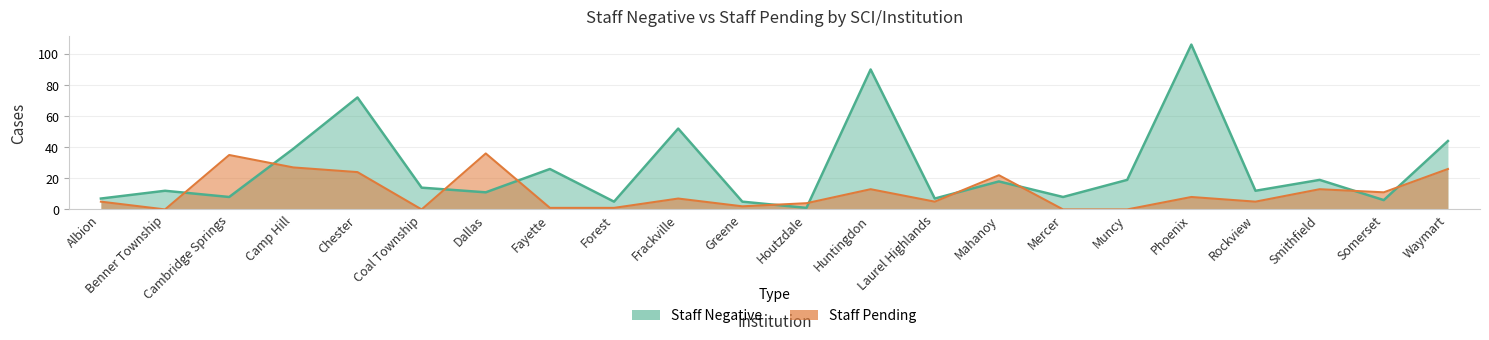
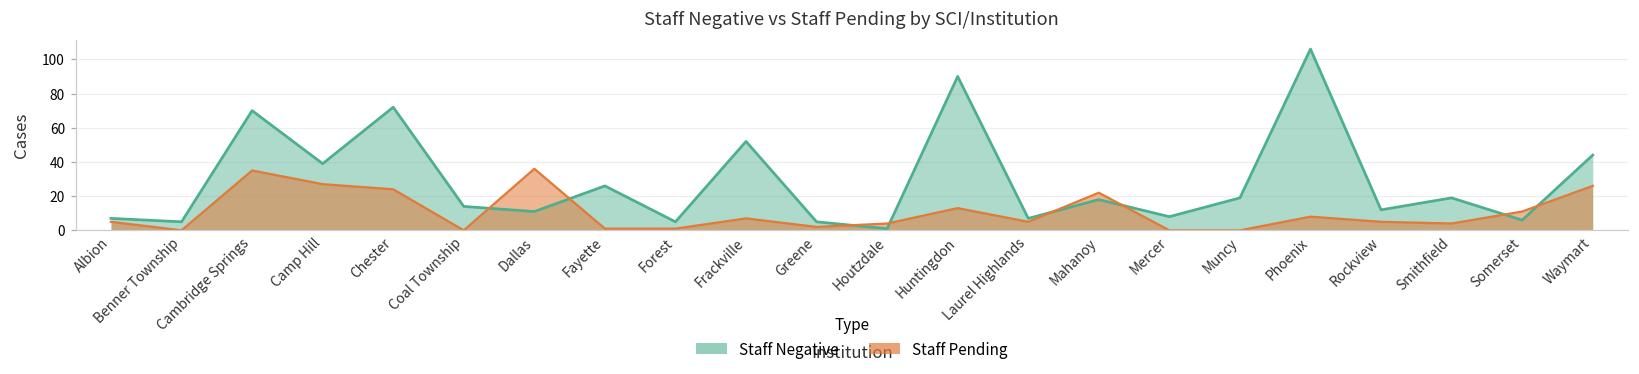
  {
    "Staff Negative": {
      "Albion": 7,
-     "Benner Township": 12,
-     "Cambridge Springs": 8,
+     "Benner Township": 5,
+     "Cambridge Springs": 70,
      "Camp Hill": 39,
      "Chester": 72,
      "Coal Township": 14,
      "Dallas": 11,
      "Fayette": 26,
      "Forest": 5,
      "Frackville": 52,
      "Greene": 5,
      "Houtzdale": 1,
      "Huntingdon": 90,
      "Laurel Highlands": 7,
      "Mahanoy": 18,
      "Mercer": 8,
      "Muncy": 19,
      "Phoenix": 106,
      "Rockview": 12,
      "Smithfield": 19,
      "Somerset": 6,
      "Waymart": 44
    },
    "Staff Pending": {
      "Albion": 5,
      "Benner Township": 0,
      "Cambridge Springs": 35,
      "Camp Hill": 27,
      "Chester": 24,
      "Coal Township": 0,
      "Dallas": 36,
      "Fayette": 1,
      "Forest": 1,
      "Frackville": 7,
      "Greene": 2,
      "Houtzdale": 4,
      "Huntingdon": 13,
      "Laurel Highlands": 5,
      "Mahanoy": 22,
      "Mercer": 0,
      "Muncy": 0,
      "Phoenix": 8,
      "Rockview": 5,
-     "Smithfield": 13,
+     "Smithfield": 4,
      "Somerset": 11,
      "Waymart": 26
    }
  }
